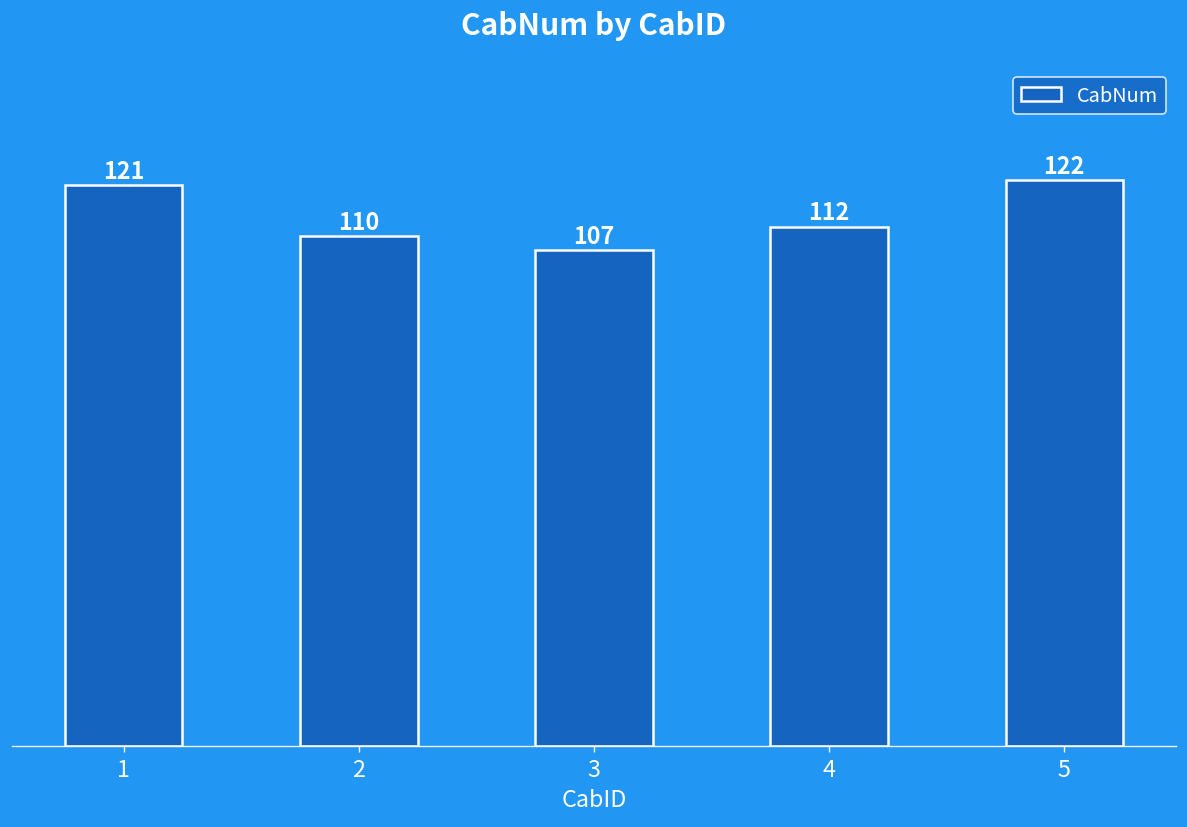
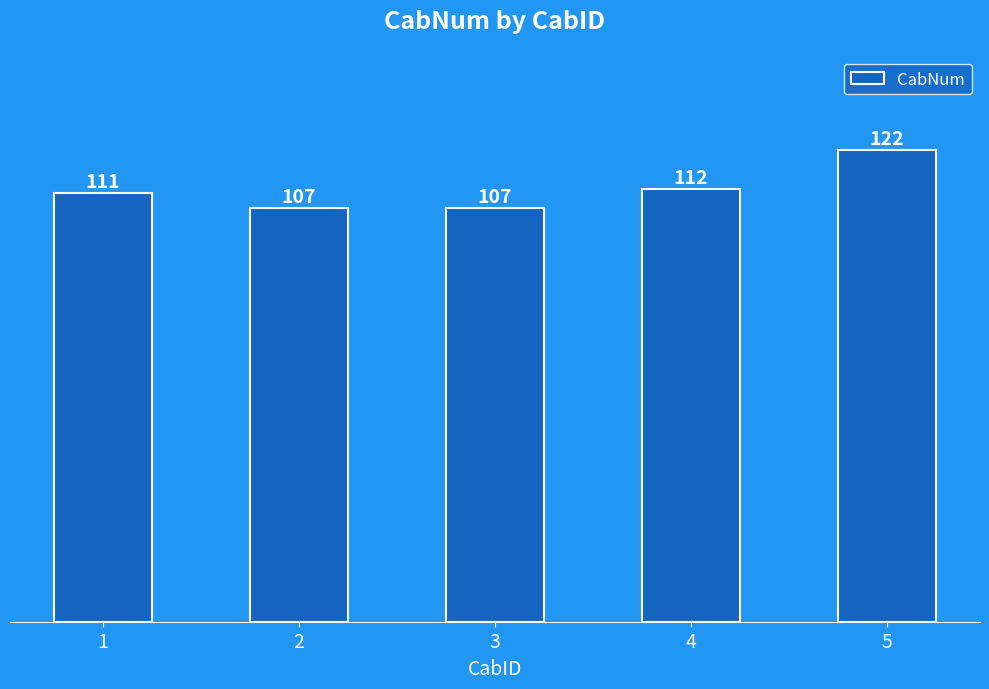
  {
-   "1": 121,
-   "2": 110,
+   "1": 111,
+   "2": 107,
    "3": 107,
    "4": 112,
    "5": 122
  }
